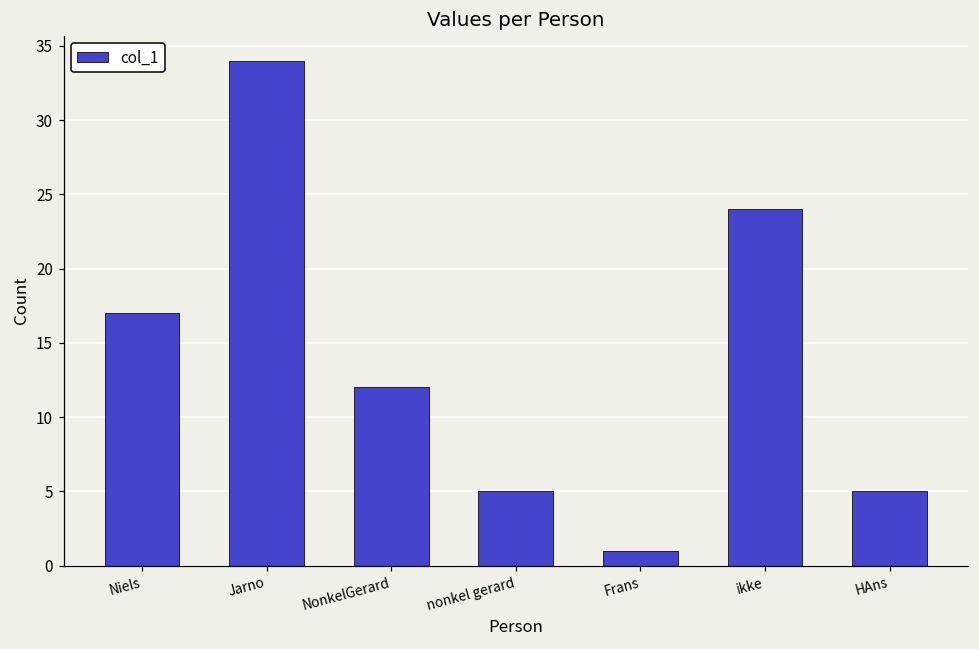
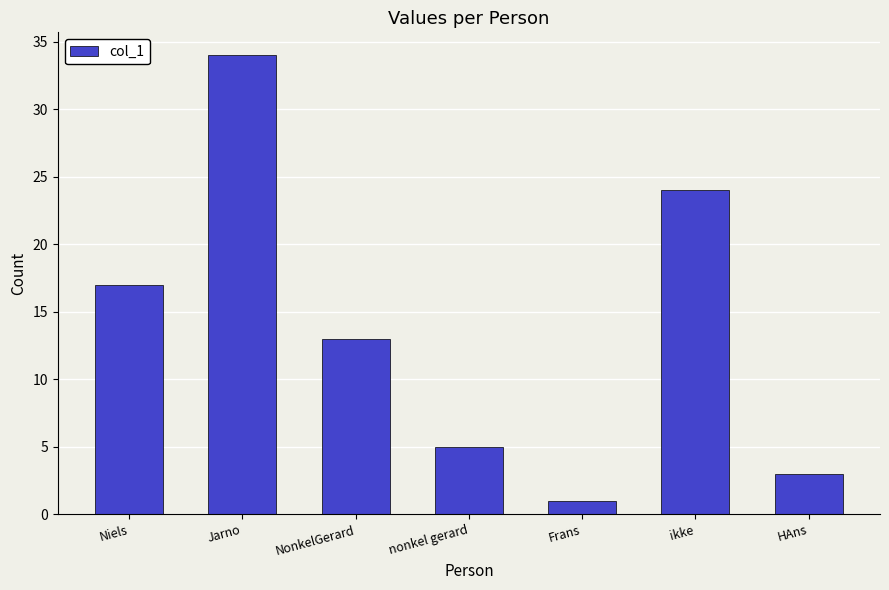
  {
    "Niels": 17,
    "Jarno": 34,
-   "NonkelGerard": 12,
+   "NonkelGerard": 13,
    "nonkel gerard": 5,
    "Frans": 1,
    "ikke": 24,
-   "HAns": 5
+   "HAns": 3
  }
